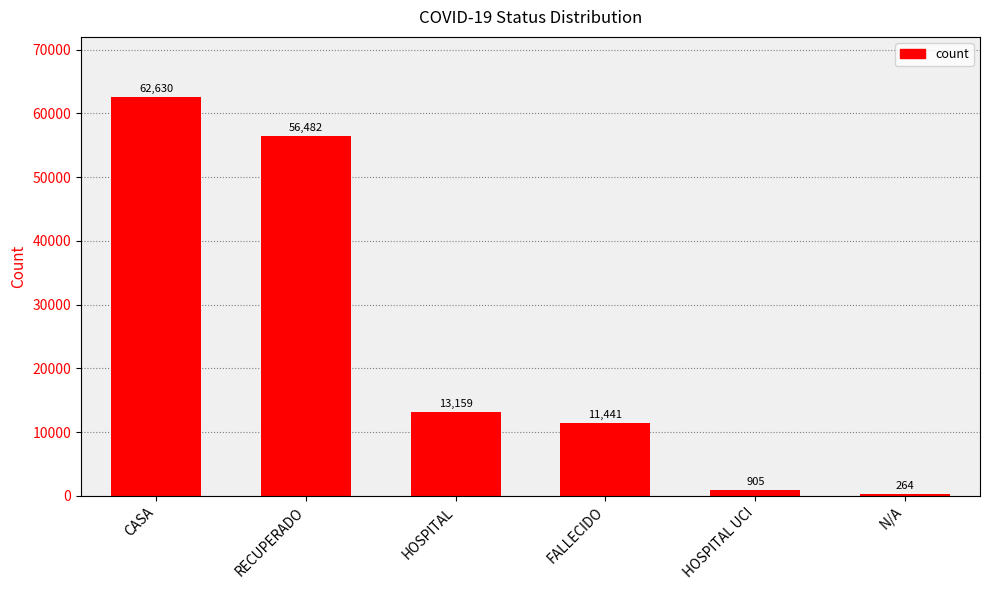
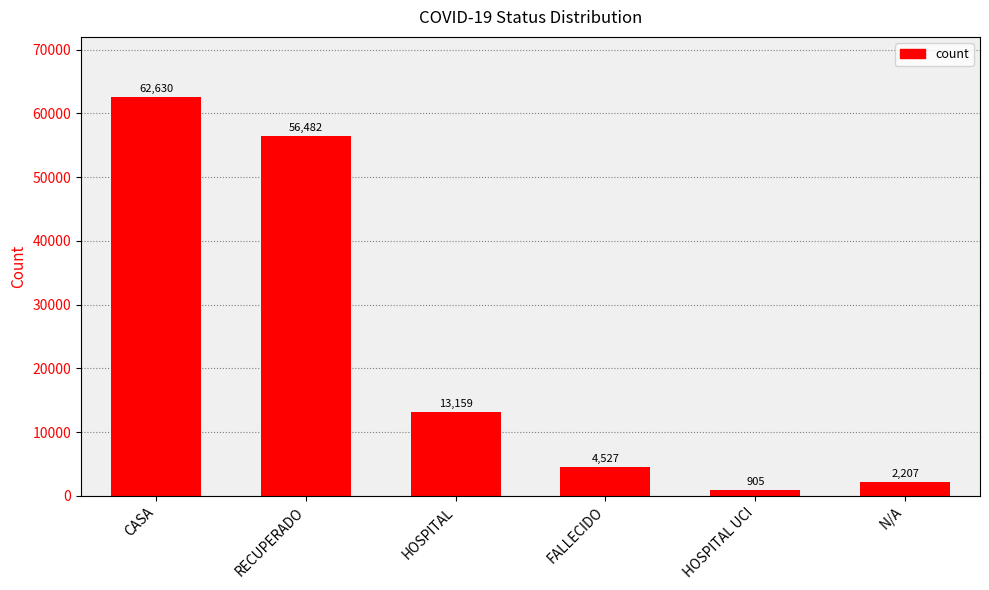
  {
    "CASA": "62,630",
    "RECUPERADO": "56,482",
    "HOSPITAL": "13,159",
-   "FALLECIDO": "11,441",
+   "FALLECIDO": "4,527",
    "HOSPITAL UCI": "905",
-   "N/A": "264"
+   "N/A": "2,207"
  }
